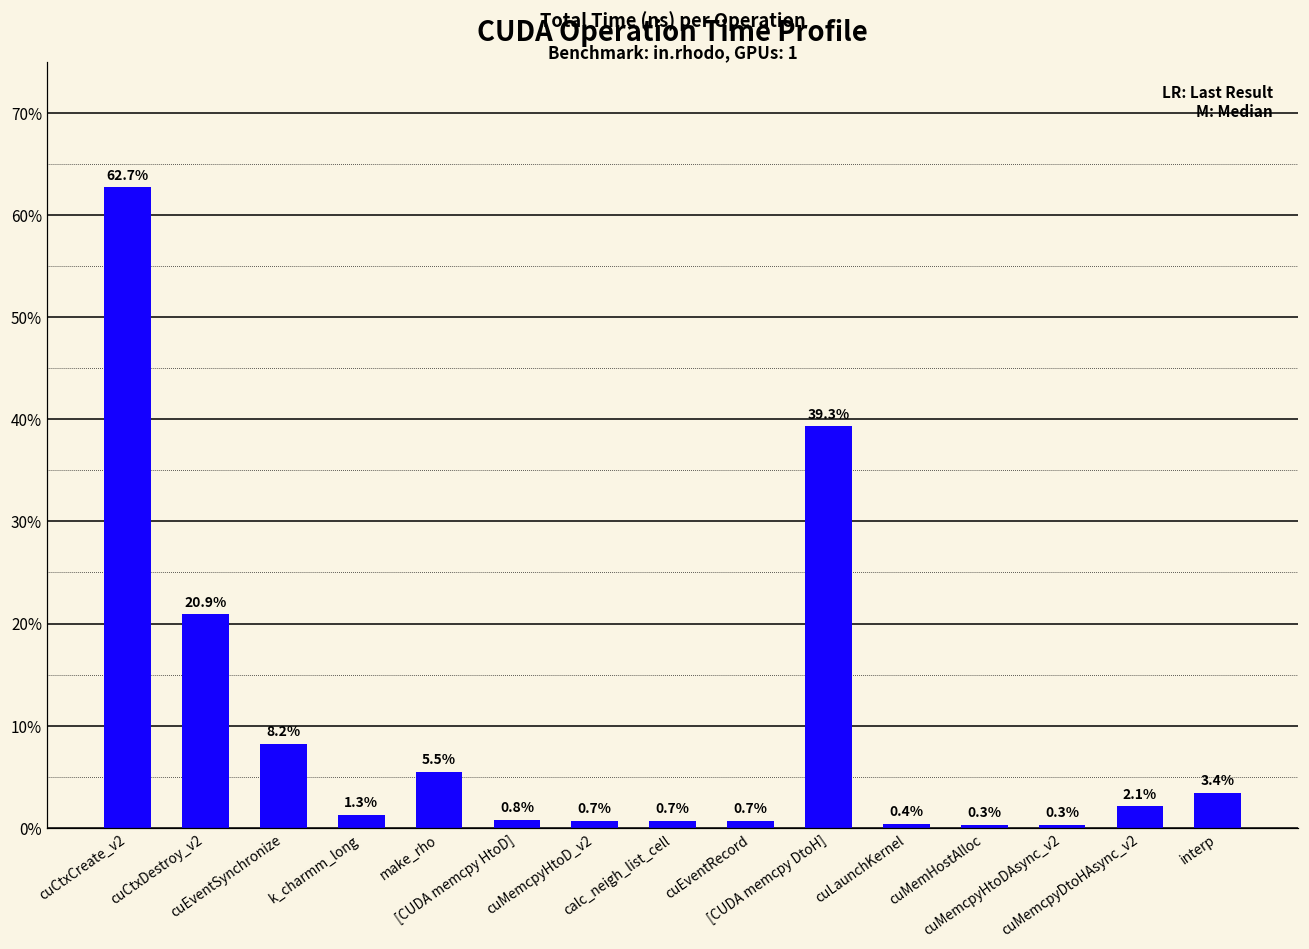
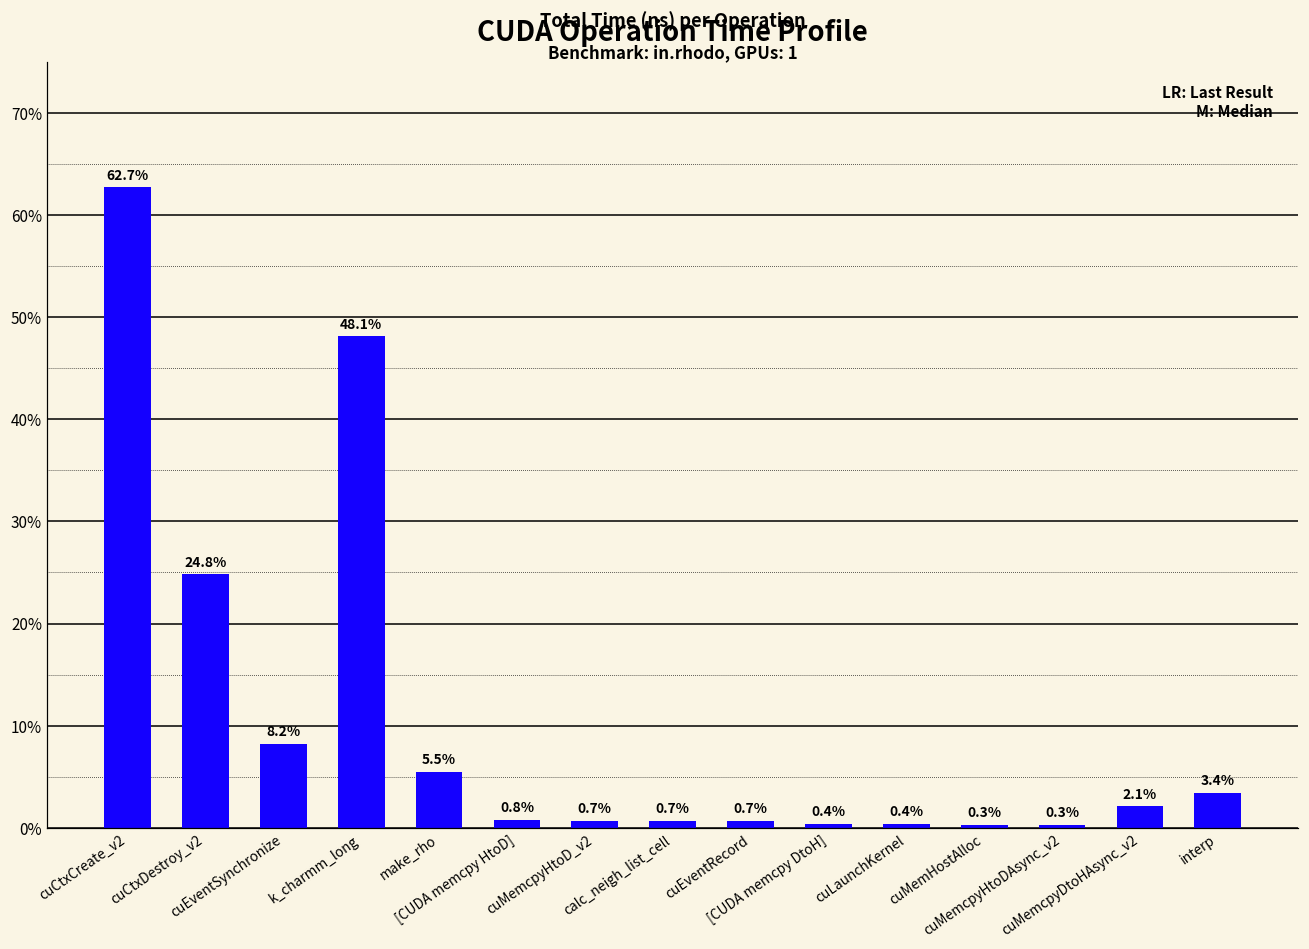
  {
    "cuCtxCreate_v2": "62.7%",
-   "cuCtxDestroy_v2": "20.9%",
+   "cuCtxDestroy_v2": "24.8%",
    "cuEventSynchronize": "8.2%",
-   "k_charmm_long": "1.3%",
+   "k_charmm_long": "48.1%",
    "make_rho": "5.5%",
    "[CUDA memcpy HtoD]": "0.8%",
    "cuMemcpyHtoD_v2": "0.7%",
    "calc_neigh_list_cell": "0.7%",
    "cuEventRecord": "0.7%",
-   "[CUDA memcpy DtoH]": "39.3%",
+   "[CUDA memcpy DtoH]": "0.4%",
    "cuLaunchKernel": "0.4%",
    "cuMemHostAlloc": "0.3%",
    "cuMemcpyHtoDAsync_v2": "0.3%",
    "cuMemcpyDtoHAsync_v2": "2.1%",
    "interp": "3.4%"
  }
